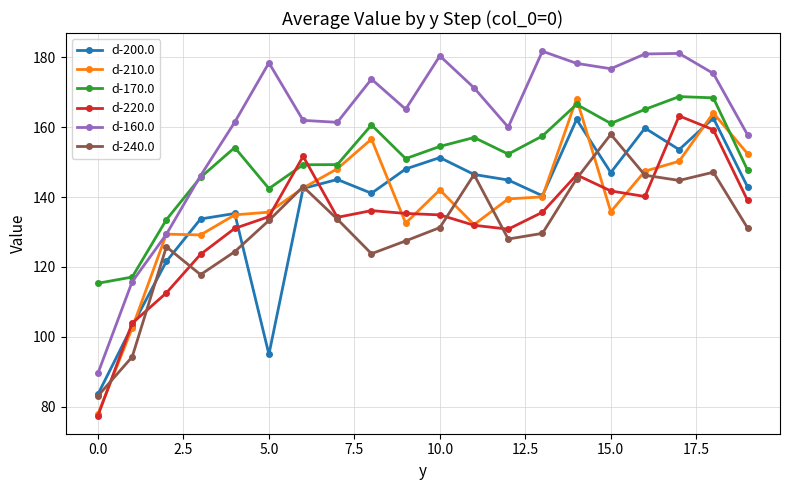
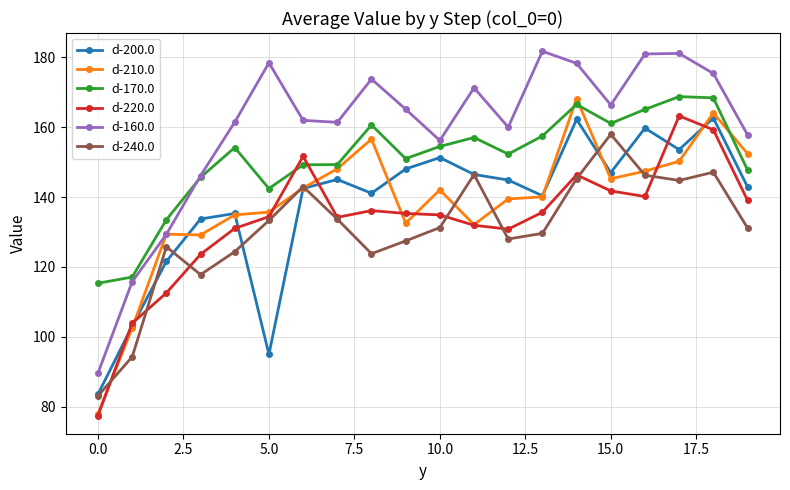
  {
    "d-200.0": {
      "5.0": 95,
      "10.0": 151,
      "15.0": 147
    },
    "d-210.0": {
      "5.0": 136,
      "10.0": 142,
-     "15.0": 136
+     "15.0": 145
    },
    "d-170.0": {
      "0.0": 115,
      "5.0": 142,
      "10.0": 154,
      "15.0": 161
    },
    "d-220.0": {
      "5.0": 134,
      "10.0": 135,
      "15.0": 142
    },
    "d-160.0": {
      "0.0": 90,
      "5.0": 178,
-     "10.0": 180,
-     "15.0": 177
+     "10.0": 156,
+     "15.0": 166
    },
    "d-240.0": {
      "5.0": 133,
      "10.0": 131,
      "15.0": 158
    }
  }
